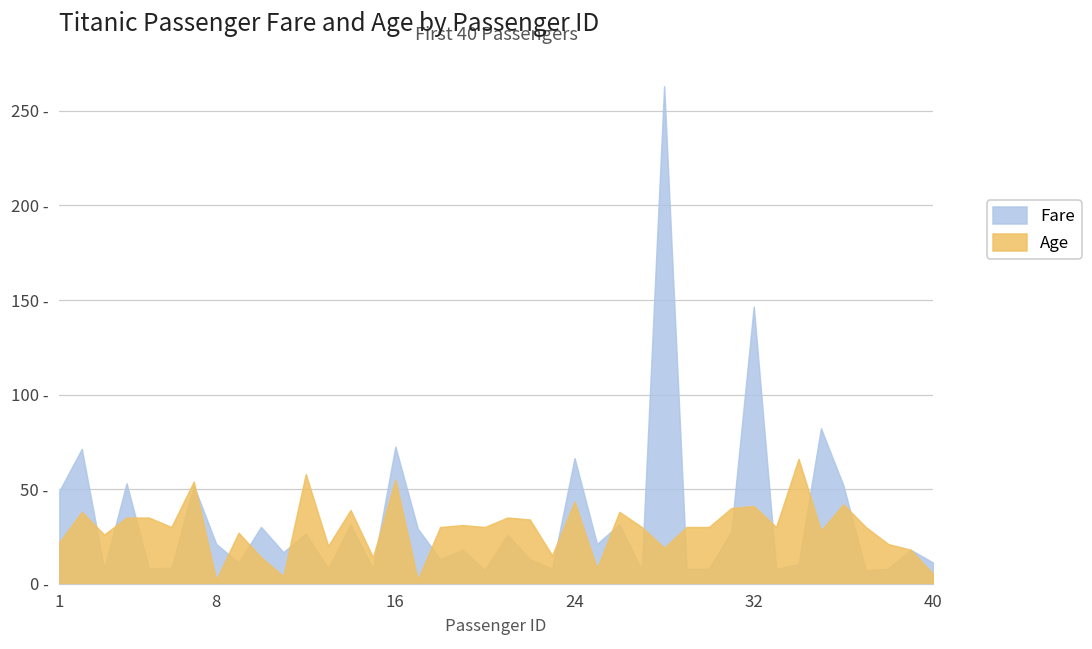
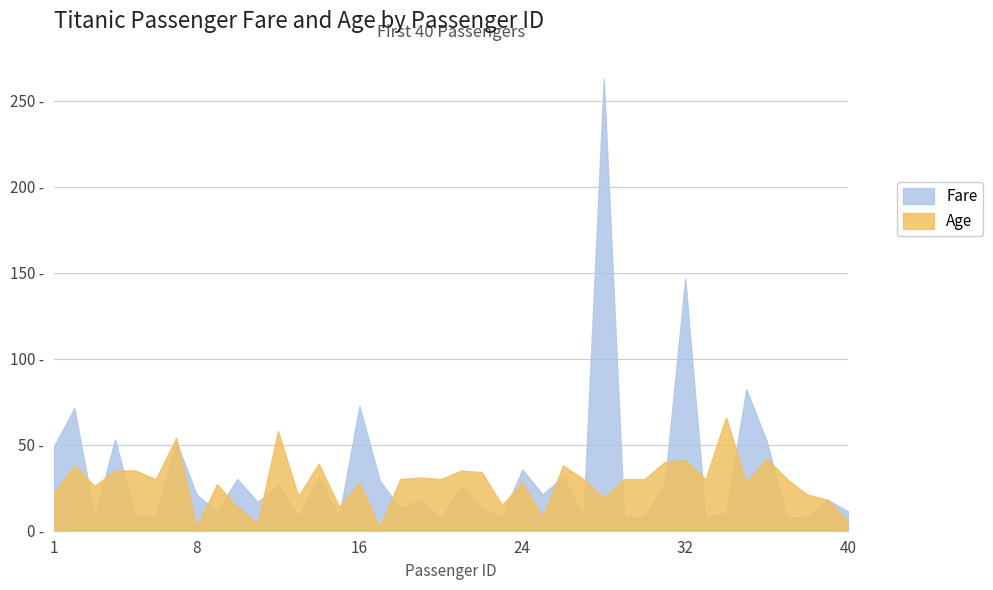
  {
    "Fare": {
      "1": "49 -",
      "8": "21 -",
      "16": "73 -",
-     "24": "66 -",
+     "24": "36 -",
      "32": "147 -",
      "40": "11 -"
    },
    "Age": {
      "1": "22 -",
      "8": "2 -",
-     "16": "55 -",
-     "24": "43 -",
+     "16": "28 -",
+     "24": "28 -",
      "32": "41 -",
      "40": "5 -"
    }
  }
